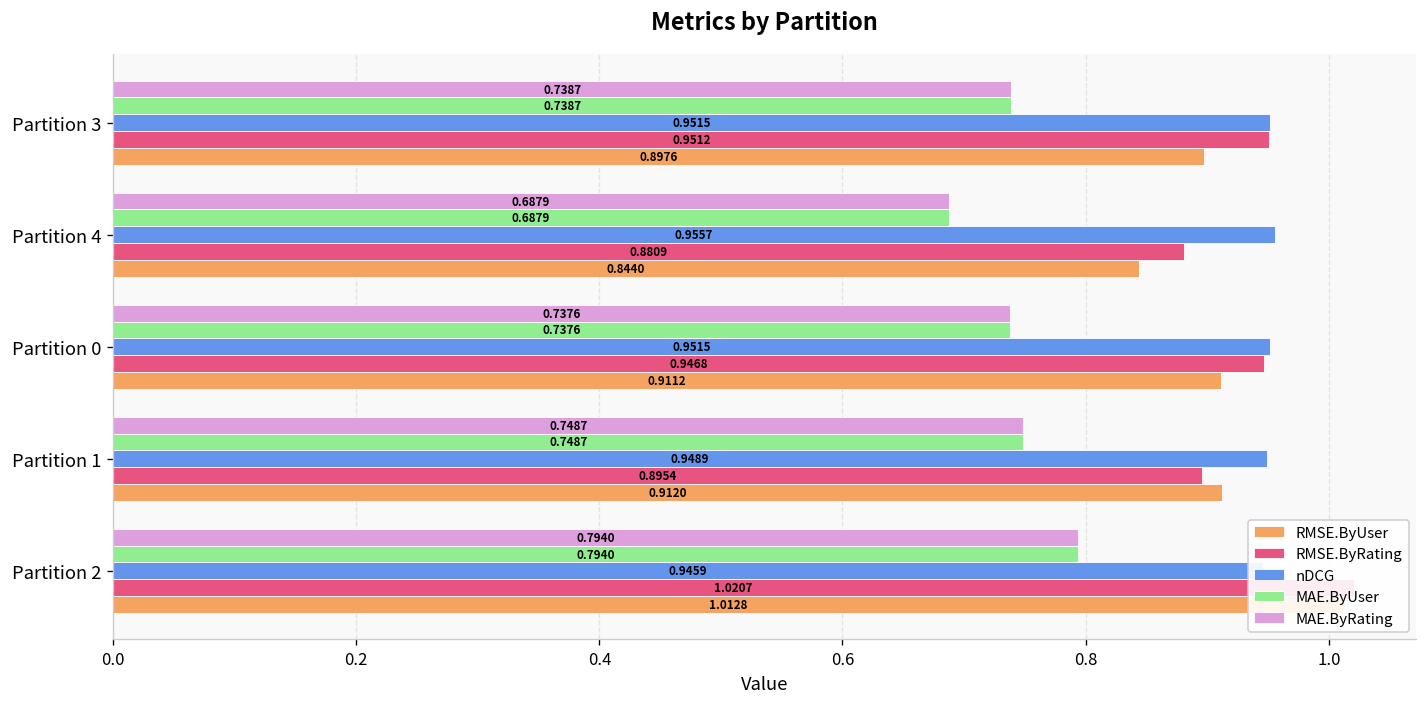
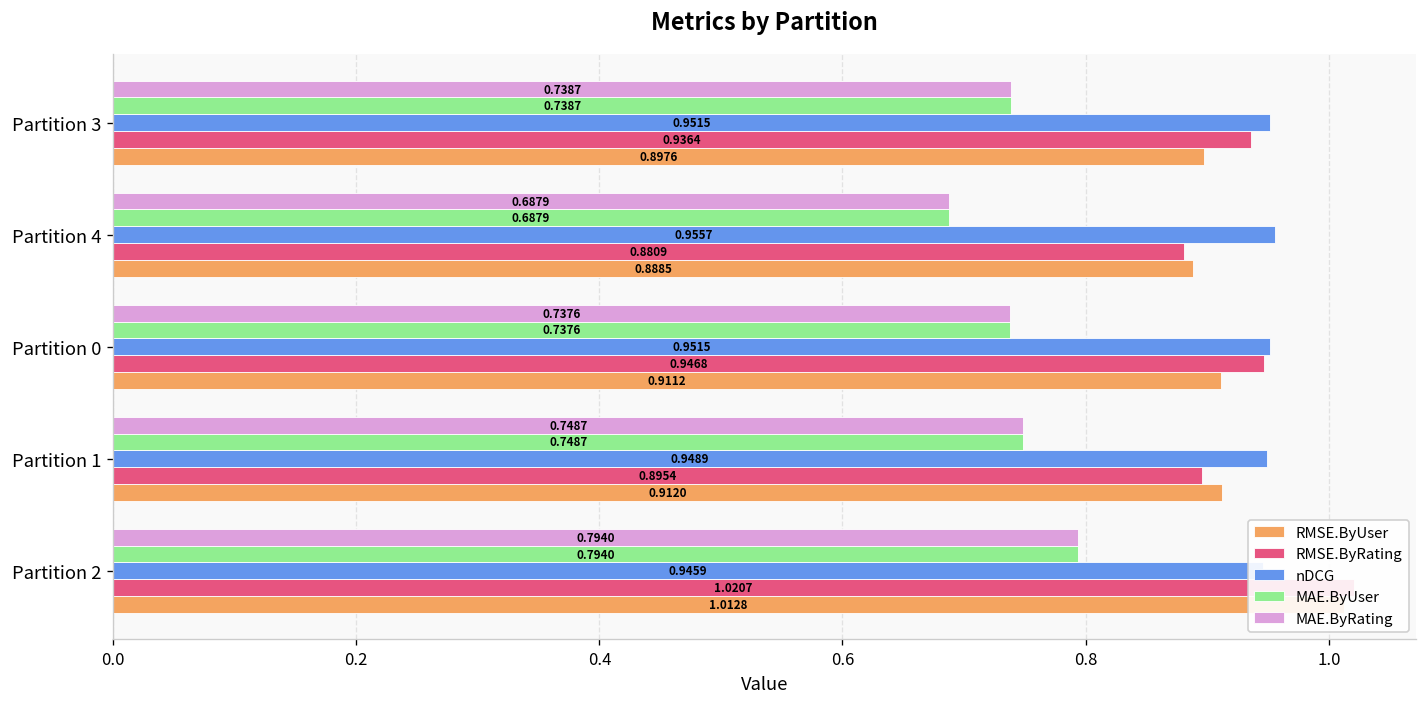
  {
    "RMSE.ByUser": {
      "Partition 3": 0.8976,
-     "Partition 4": 0.8440,
+     "Partition 4": 0.8885,
      "Partition 0": 0.9112,
      "Partition 1": 0.9120
    },
    "RMSE.ByRating": {
-     "Partition 3": 0.9512,
+     "Partition 3": 0.9364,
      "Partition 4": 0.8809,
      "Partition 0": 0.9468,
      "Partition 1": 0.8954
    },
    "nDCG": {
      "Partition 3": 0.9515,
      "Partition 4": 0.9557,
      "Partition 0": 0.9515,
      "Partition 1": 0.9489
    },
    "MAE.ByUser": {
      "Partition 3": 0.7387,
      "Partition 4": 0.6879,
      "Partition 0": 0.7376,
      "Partition 1": 0.7487,
      "Partition 2": 0.7940
    },
    "MAE.ByRating": {
      "Partition 3": 0.7387,
      "Partition 4": 0.6879,
      "Partition 0": 0.7376,
      "Partition 1": 0.7487,
      "Partition 2": 0.7940
    }
  }
